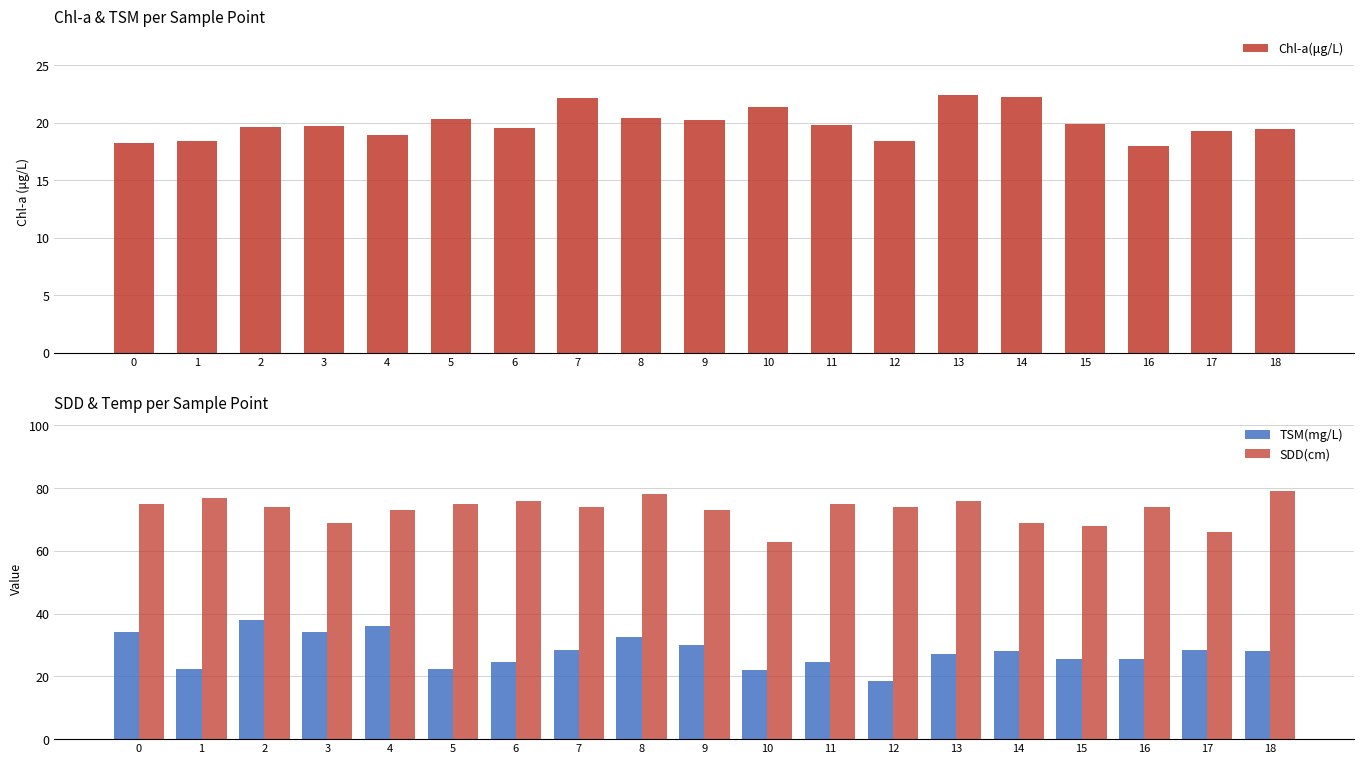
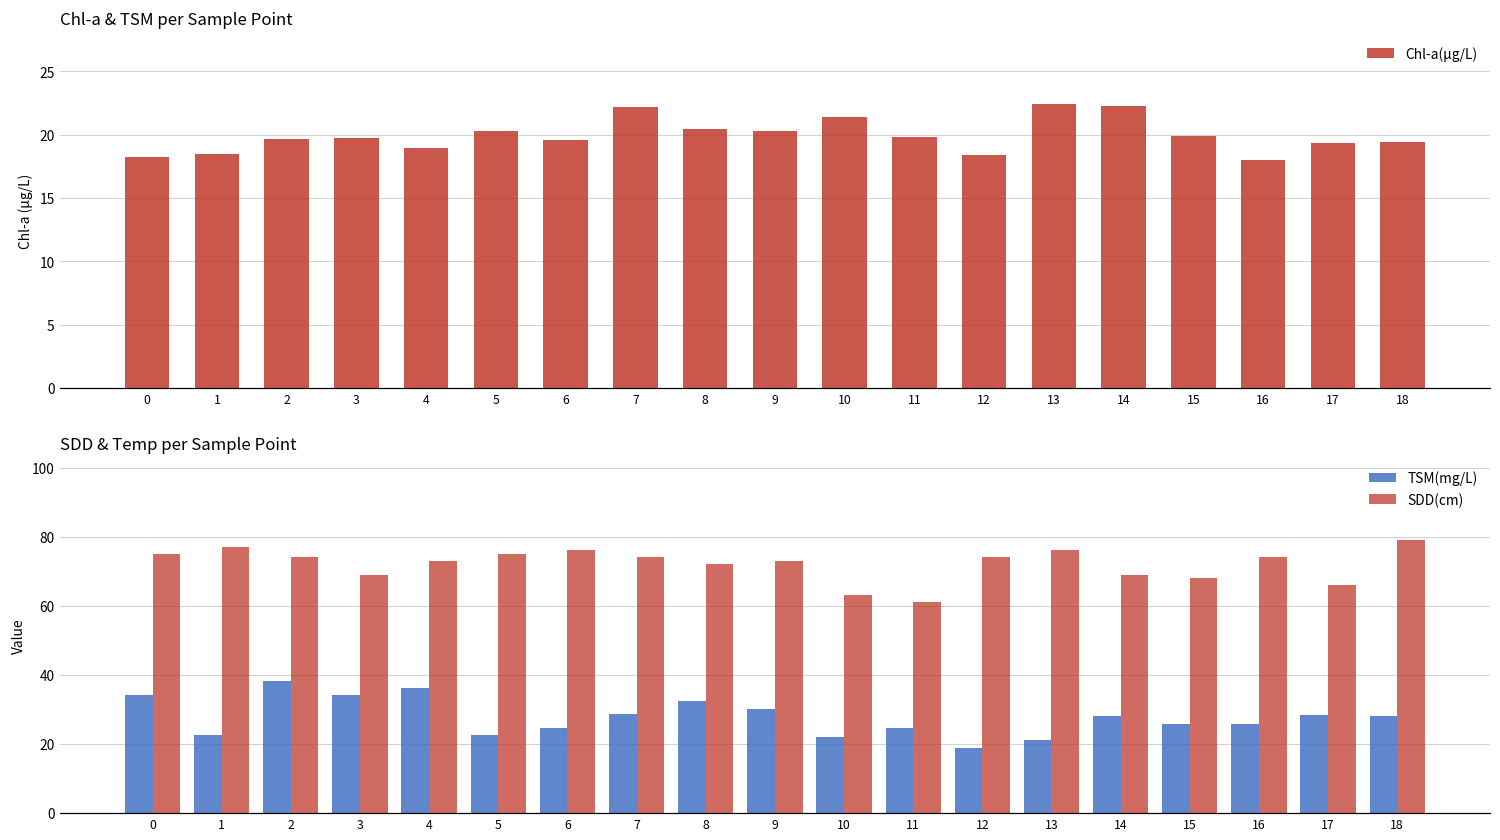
  {
    "Chl-a & TSM per Sample Point": {
      "0": 18.2,
      "1": 18.5,
      "2": 19.7,
      "3": 19.7,
      "4": 19.0,
      "5": 20.3,
      "6": 19.5,
      "7": 22.2,
      "8": 20.4,
      "9": 20.3,
      "10": 21.4,
      "11": 19.8,
      "12": 18.4,
      "13": 22.4,
      "14": 22.3,
      "15": 19.9,
      "16": 18.0,
      "17": 19.3,
      "18": 19.4
    },
    "SDD & Temp per Sample Point": {
      "TSM(mg/L)": {
        "0": 34,
        "1": 23,
        "2": 38,
        "3": 34,
        "4": 36,
        "5": 23,
        "6": 25,
        "7": 29,
        "8": 33,
        "9": 30,
        "10": 22,
        "11": 25,
        "12": 19,
-       "13": 27,
+       "13": 21,
        "14": 28,
        "15": 26,
        "16": 26,
        "17": 28,
        "18": 28
      },
      "SDD(cm)": {
        "0": 75,
        "1": 77,
        "2": 74,
        "3": 69,
        "4": 73,
        "5": 75,
        "6": 76,
        "7": 74,
-       "8": 78,
+       "8": 72,
        "9": 73,
        "10": 63,
-       "11": 75,
+       "11": 61,
        "12": 74,
        "13": 76,
        "14": 69,
        "15": 68,
        "16": 74,
        "17": 66,
        "18": 79
      }
    }
  }
